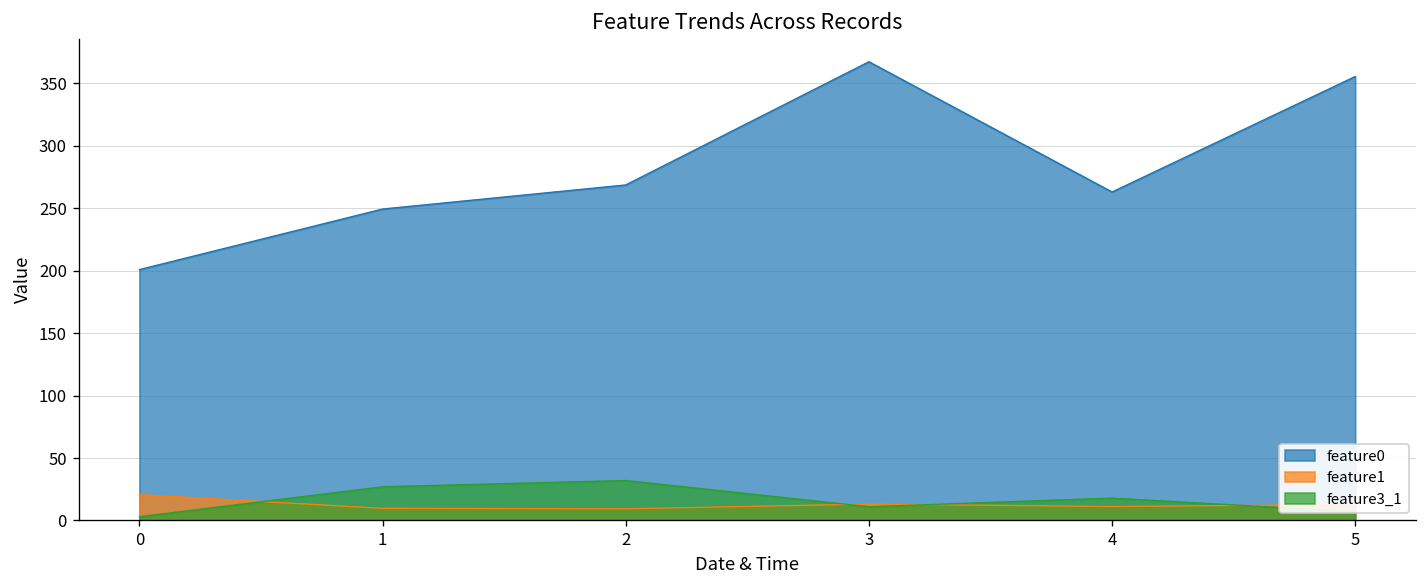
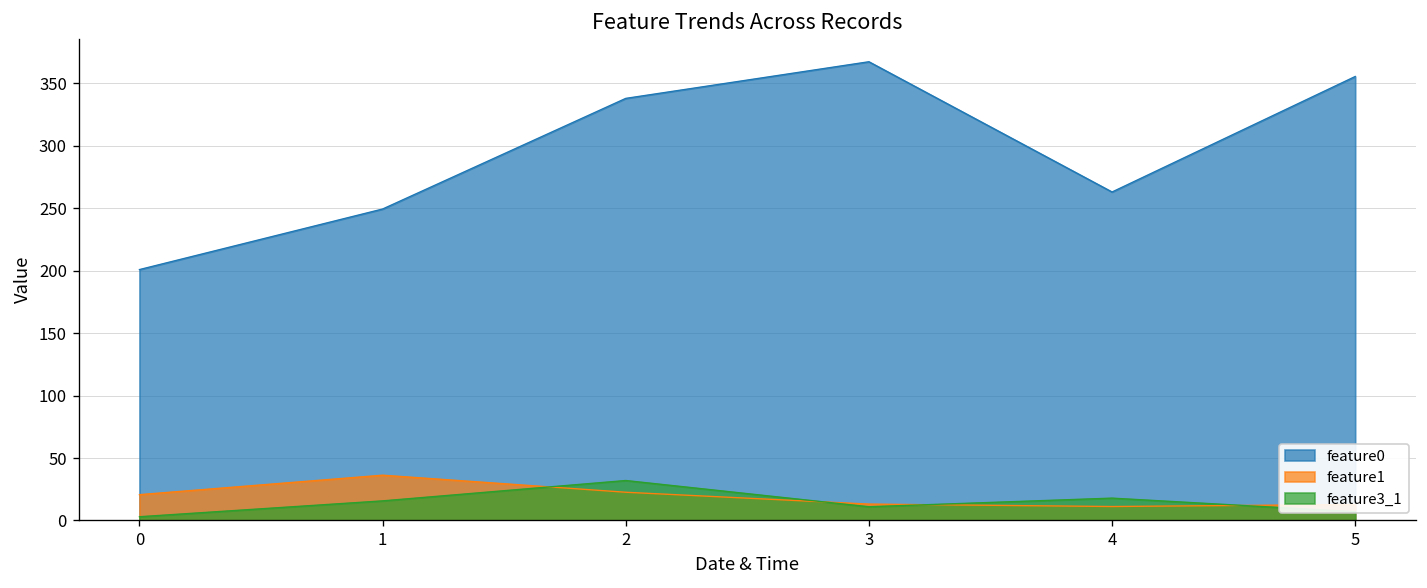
  {
    "feature0": {
      "0": 201,
      "1": 249,
-     "2": 269,
+     "2": 338,
      "3": 367,
      "4": 263,
      "5": 356
    },
    "feature1": {
      "0": 21,
-     "1": 10,
-     "2": 9,
+     "1": 36,
+     "2": 23,
      "4": 11
    },
    "feature3_1": {
      "0": 3,
-     "1": 27,
+     "1": 16,
      "2": 32,
      "4": 18
    }
  }
